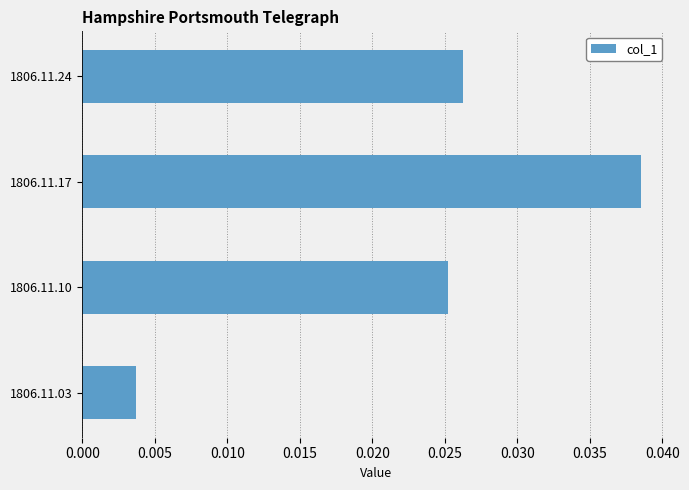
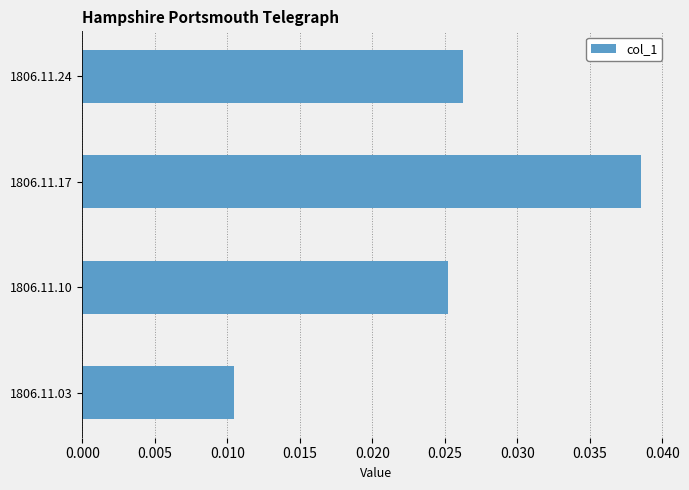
  {
    "1806.11.24": 0.0263,
    "1806.11.17": 0.0385,
    "1806.11.10": 0.0252,
-   "1806.11.03": 0.0037
+   "1806.11.03": 0.0104
  }
